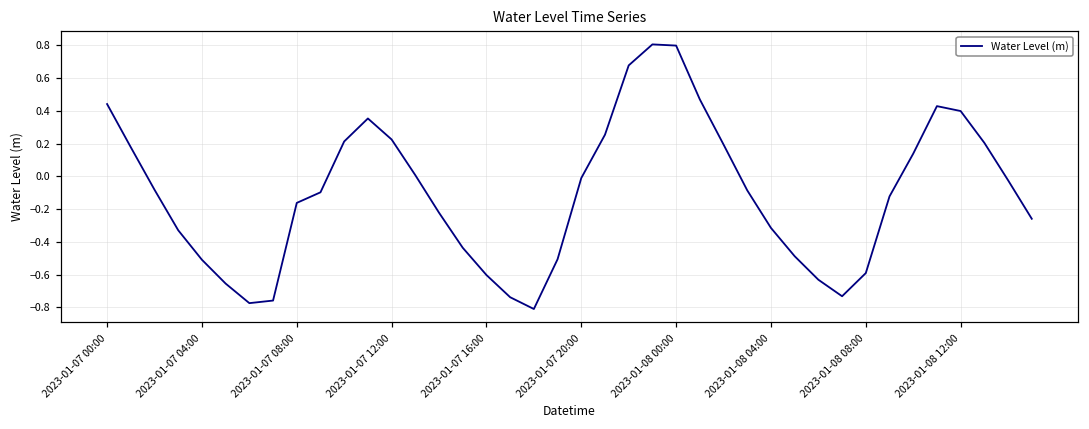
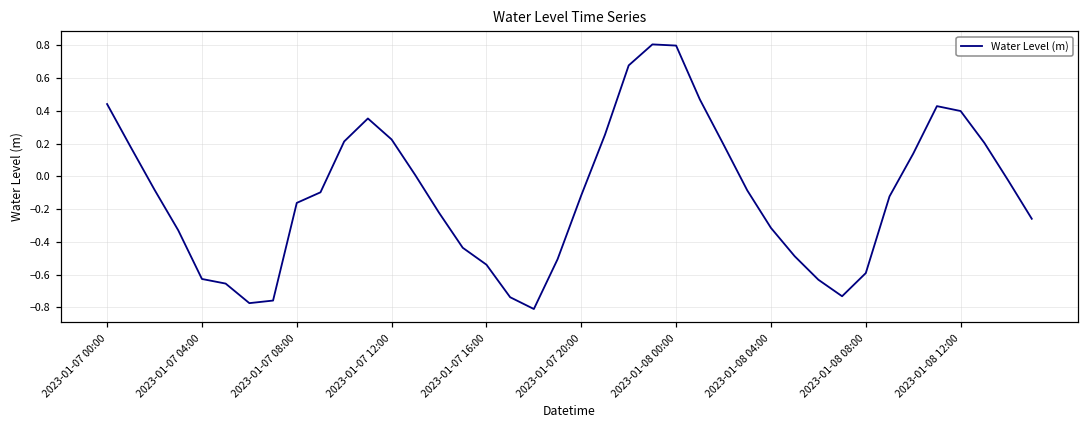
  {
    "2023-01-07 00:00": 0.44,
-   "2023-01-07 04:00": -0.51,
+   "2023-01-07 04:00": -0.63,
    "2023-01-07 08:00": -0.16,
    "2023-01-07 12:00": 0.23,
-   "2023-01-07 16:00": -0.60,
-   "2023-01-07 20:00": -0.01,
+   "2023-01-07 16:00": -0.54,
+   "2023-01-07 20:00": -0.12,
    "2023-01-08 00:00": 0.80,
    "2023-01-08 04:00": -0.31,
    "2023-01-08 08:00": -0.59,
    "2023-01-08 12:00": 0.40
  }
